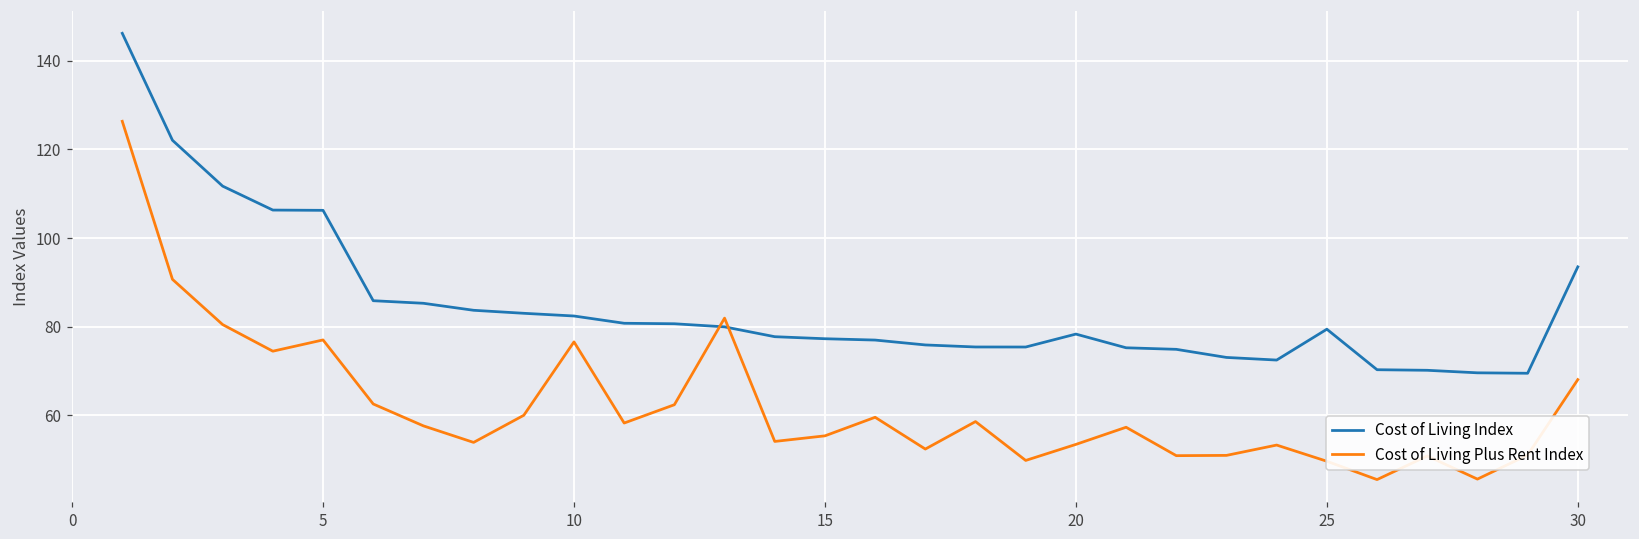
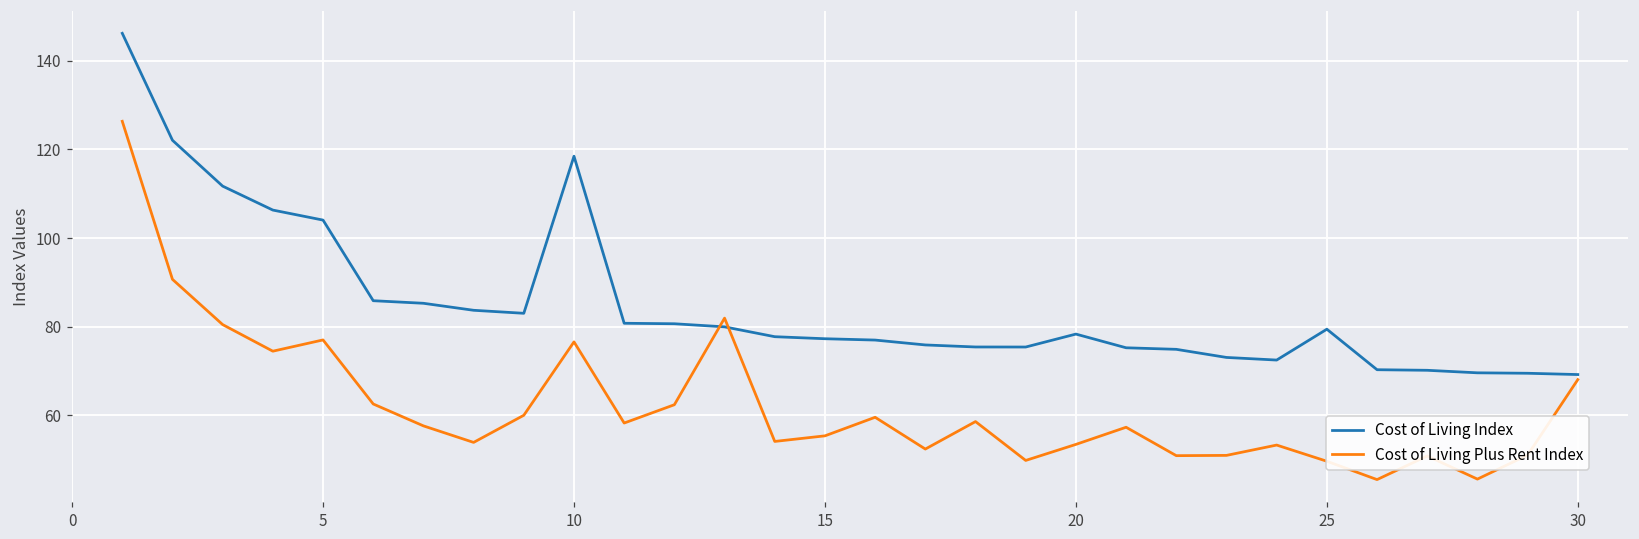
  {
    "Cost of Living Index": {
-     "5": 106,
-     "10": 82,
+     "5": 104,
+     "10": 118,
      "15": 77,
      "20": 78,
      "25": 79,
-     "30": 94
+     "30": 69
    },
    "Cost of Living Plus Rent Index": {
      "5": 77,
      "10": 77,
      "15": 55,
      "20": 53,
      "30": 68
    }
  }
